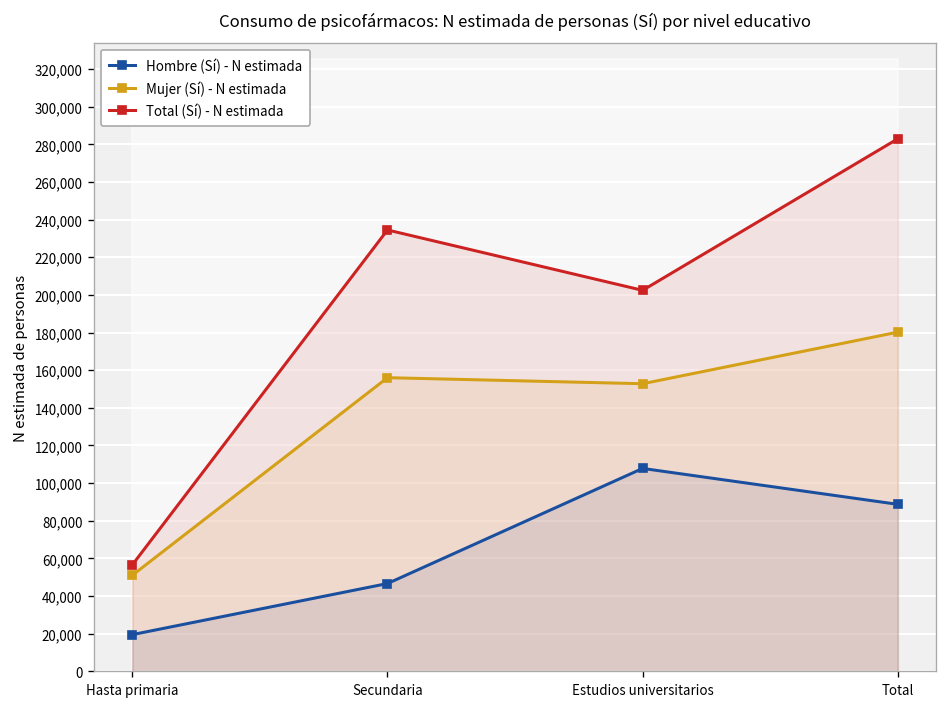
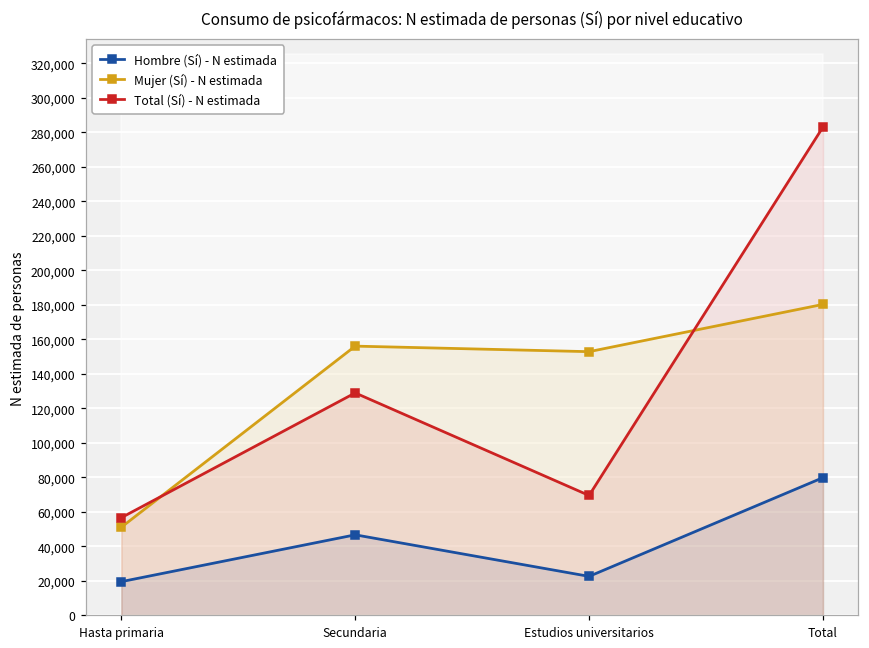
  {
    "Hombre (Sí) - N estimada": {
      "Hasta primaria": "20,000",
      "Secundaria": "47,000",
-     "Estudios universitarios": "108,000",
-     "Total": "89,000"
+     "Estudios universitarios": "23,000",
+     "Total": "80,000"
    },
    "Mujer (Sí) - N estimada": {
      "Hasta primaria": "51,000",
      "Secundaria": "156,000",
      "Estudios universitarios": "153,000",
      "Total": "180,000"
    },
    "Total (Sí) - N estimada": {
      "Hasta primaria": "57,000",
-     "Secundaria": "235,000",
-     "Estudios universitarios": "202,000",
+     "Secundaria": "129,000",
+     "Estudios universitarios": "69,000",
      "Total": "283,000"
    }
  }
